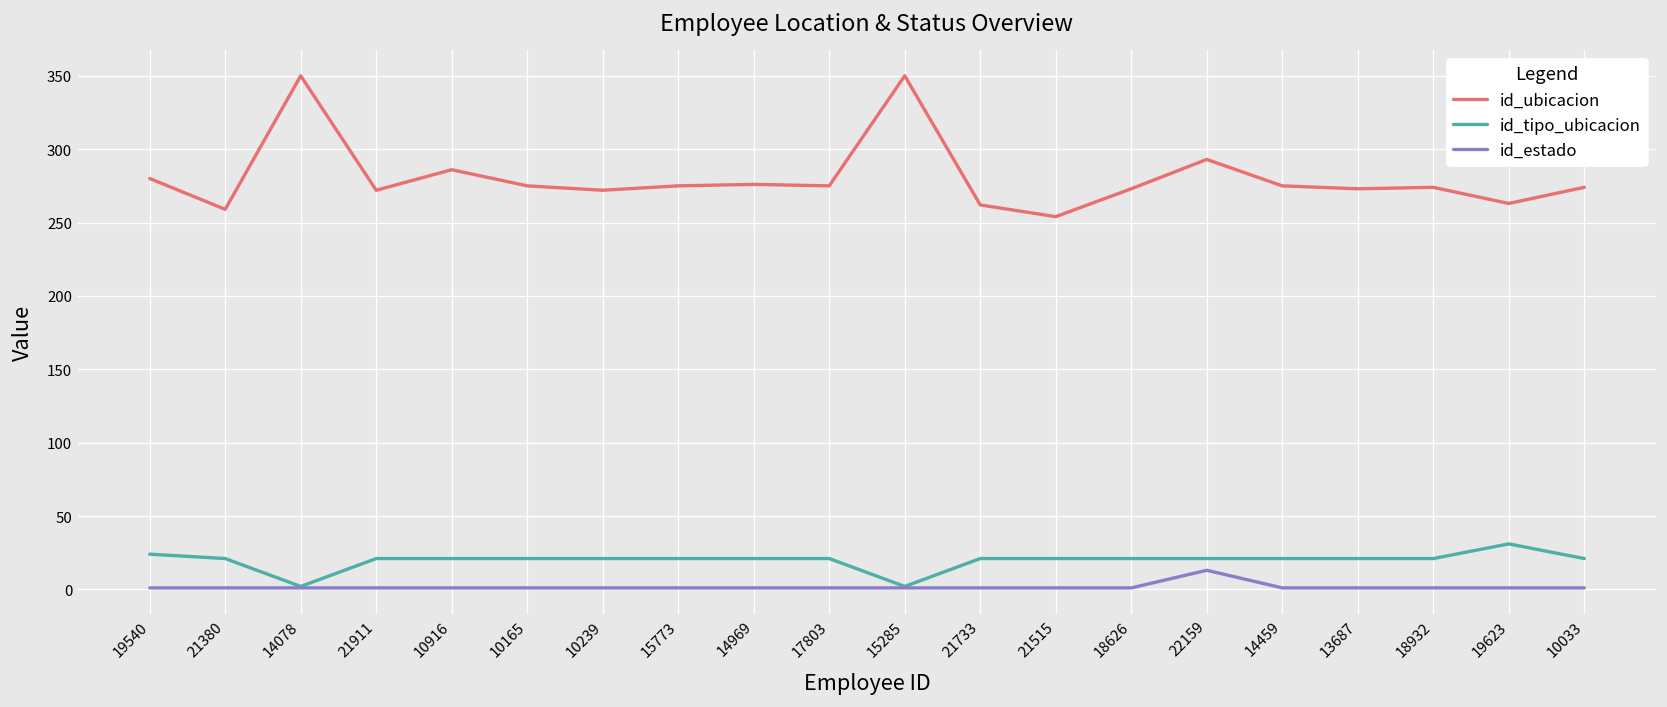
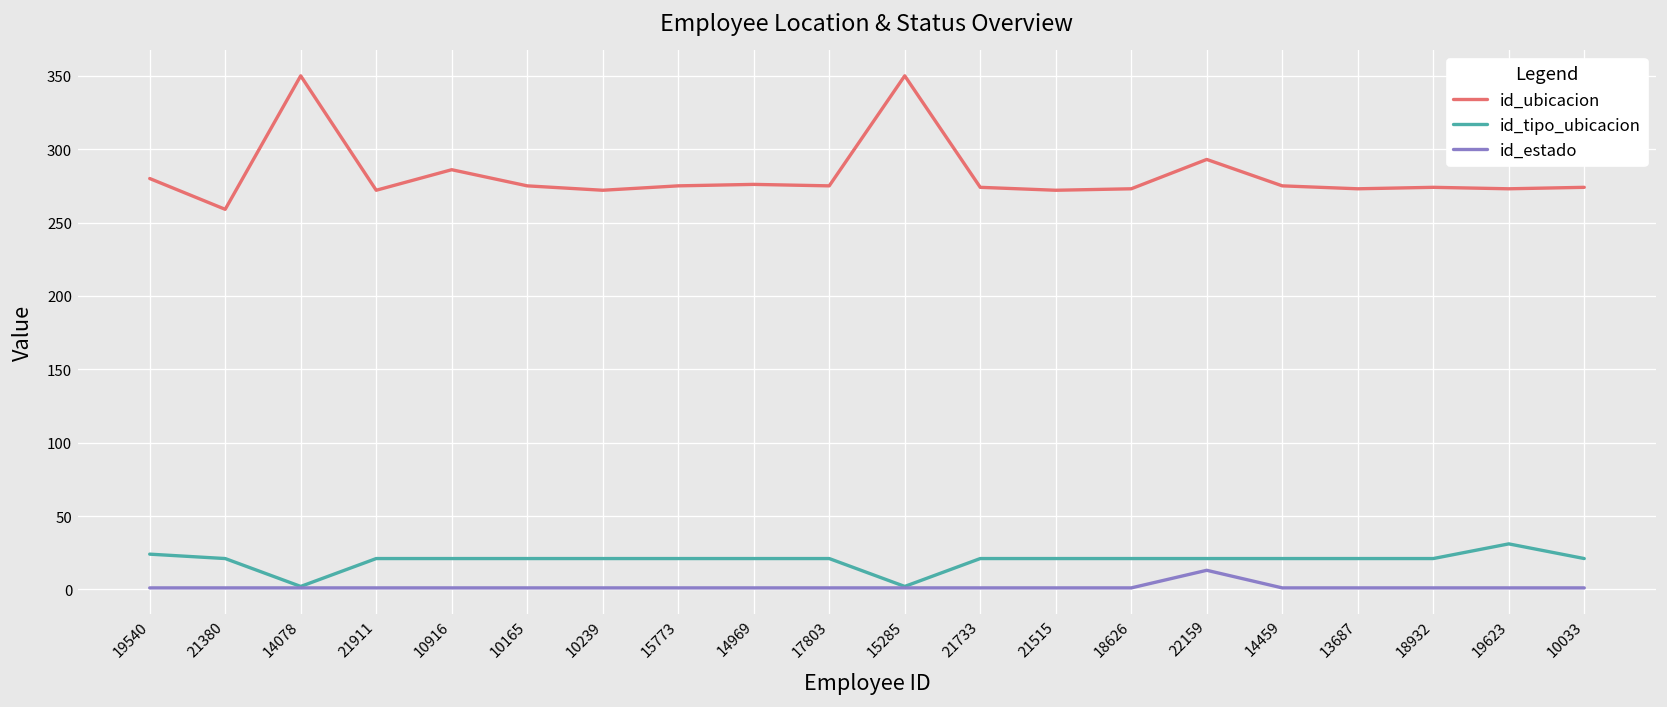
  {
    "id_ubicacion": {
      "19540": 280,
      "21380": 259,
      "14078": 350,
      "21911": 272,
      "10916": 286,
      "10165": 275,
      "10239": 272,
      "15773": 275,
      "14969": 276,
      "17803": 275,
      "15285": 350,
-     "21733": 262,
-     "21515": 254,
+     "21733": 274,
+     "21515": 272,
      "18626": 273,
      "22159": 293,
      "14459": 275,
      "13687": 273,
      "18932": 274,
-     "19623": 263,
+     "19623": 273,
      "10033": 274
    },
    "id_tipo_ubicacion": {
      "19540": 24,
      "21380": 21,
      "21911": 21,
      "10916": 21,
      "10165": 21,
      "10239": 21,
      "15773": 21,
      "14969": 21,
      "17803": 21,
      "21733": 21,
      "21515": 21,
      "18626": 21,
      "22159": 21,
      "14459": 21,
      "13687": 21,
      "18932": 21,
      "19623": 31,
      "10033": 21
    },
    "id_estado": {
      "19540": 1,
      "21380": 1,
      "21911": 1,
      "10916": 1,
      "10165": 1,
      "10239": 1,
      "15773": 1,
      "14969": 1,
      "17803": 1,
      "21733": 1,
      "21515": 1,
      "18626": 1,
      "22159": 13,
      "14459": 1,
      "13687": 1,
      "18932": 1,
      "19623": 1,
      "10033": 1
    }
  }
